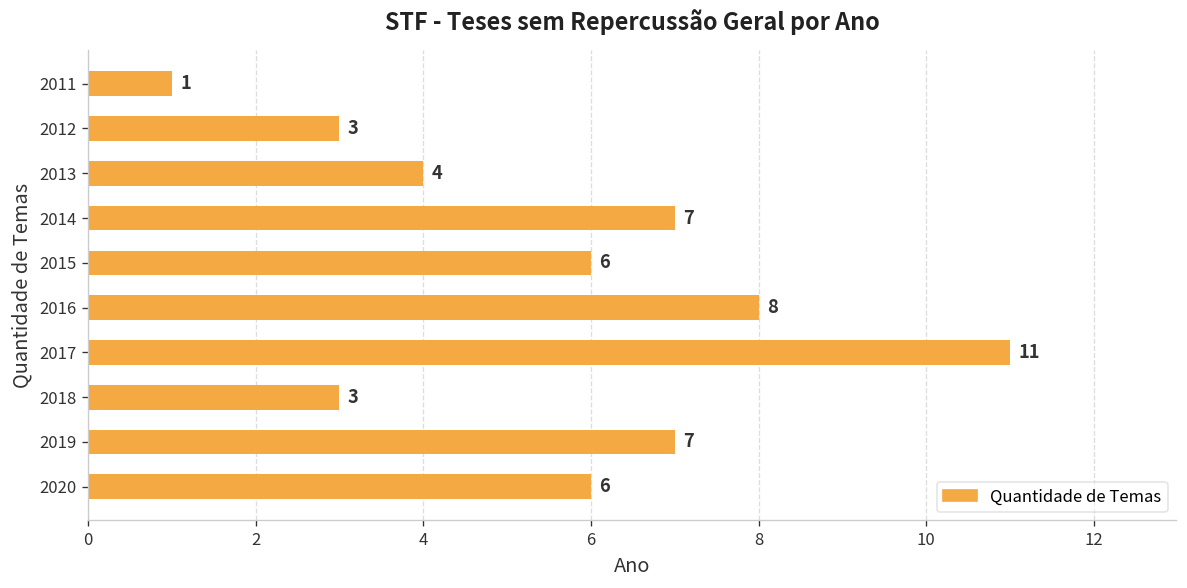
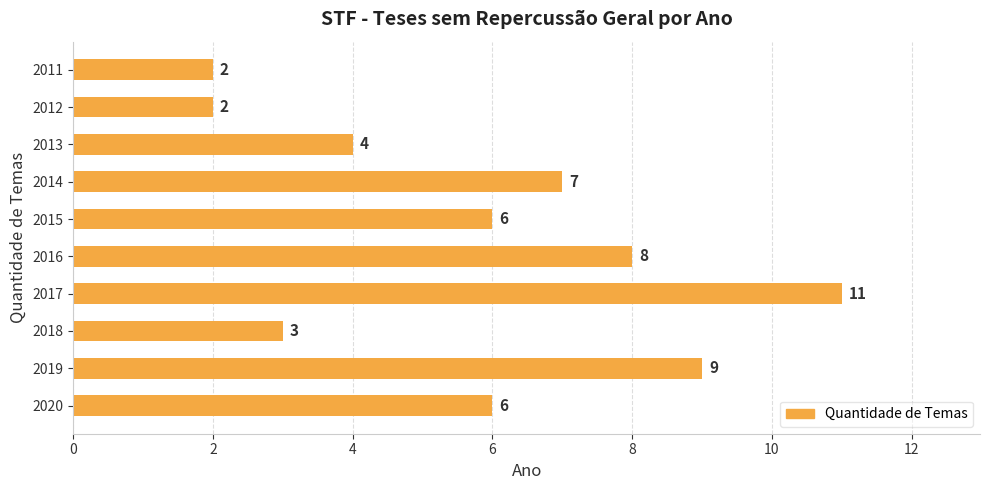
  {
-   "2011": 1,
-   "2012": 3,
+   "2011": 2,
+   "2012": 2,
    "2013": 4,
    "2014": 7,
    "2015": 6,
    "2016": 8,
    "2017": 11,
    "2018": 3,
-   "2019": 7,
+   "2019": 9,
    "2020": 6
  }
